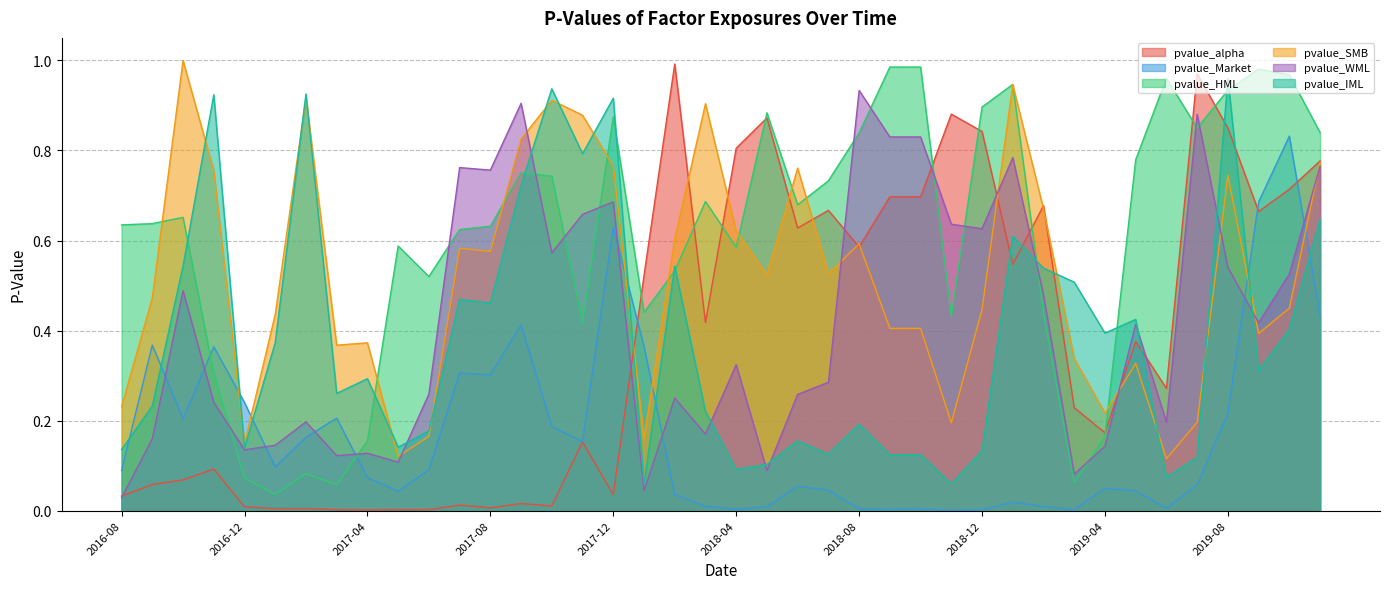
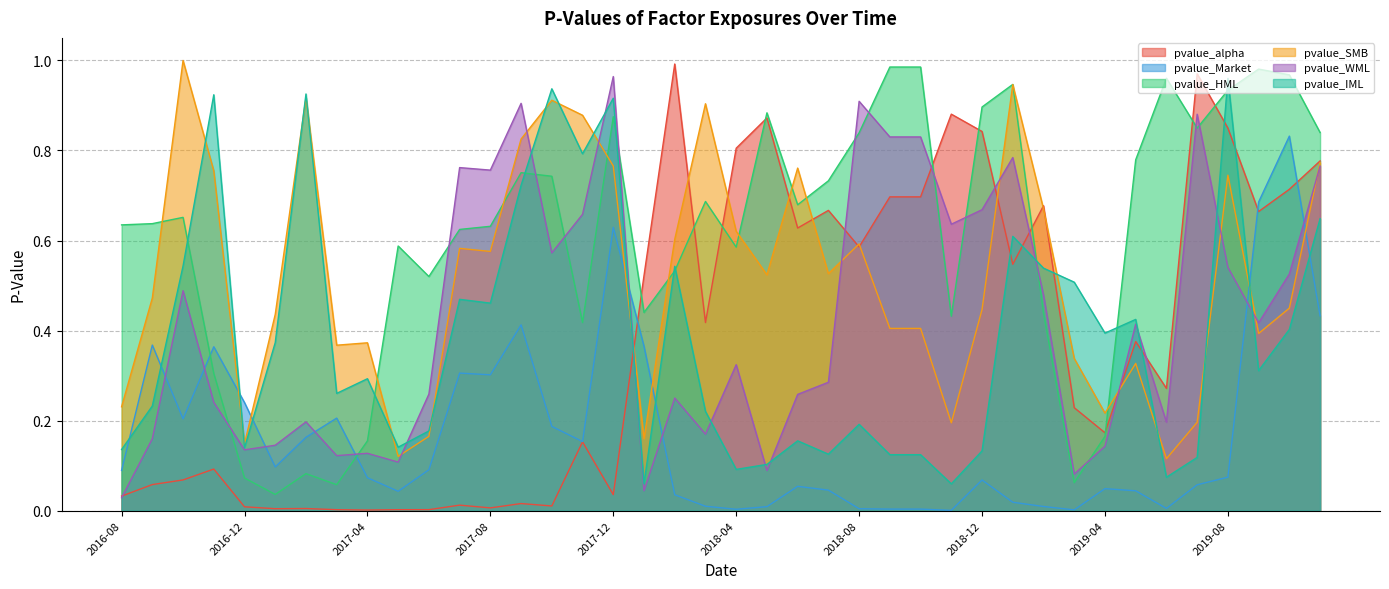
  {
    "pvalue_alpha": {
      "2016-12": 0.01,
      "2017-04": 0.00,
      "2017-08": 0.01,
      "2017-12": 0.04,
      "2018-04": 0.80,
      "2018-08": 0.59,
      "2018-12": 0.84,
      "2019-04": 0.17,
      "2019-08": 0.85
    },
    "pvalue_Market": {
      "2016-08": 0.09,
      "2016-12": 0.24,
      "2017-04": 0.07,
      "2017-08": 0.30,
      "2017-12": 0.63,
      "2018-04": 0.00,
      "2018-08": 0.00,
-     "2018-12": 0.00,
+     "2018-12": 0.07,
      "2019-04": 0.05,
-     "2019-08": 0.22
+     "2019-08": 0.07
    },
    "pvalue_SMB": {
      "2016-08": 0.23,
      "2016-12": 0.15,
      "2017-04": 0.37,
      "2017-08": 0.58,
      "2017-12": 0.77,
      "2018-04": 0.62,
      "2018-08": 0.59,
      "2018-12": 0.45,
      "2019-04": 0.22,
      "2019-08": 0.75
    },
    "pvalue_WML": {
      "2017-04": 0.13,
      "2017-08": 0.76,
-     "2017-12": 0.69,
+     "2017-12": 0.96,
      "2018-04": 0.32,
-     "2018-08": 0.93,
-     "2018-12": 0.63,
+     "2018-08": 0.91,
+     "2018-12": 0.67,
      "2019-04": 0.14,
      "2019-08": 0.54
    }
  }
